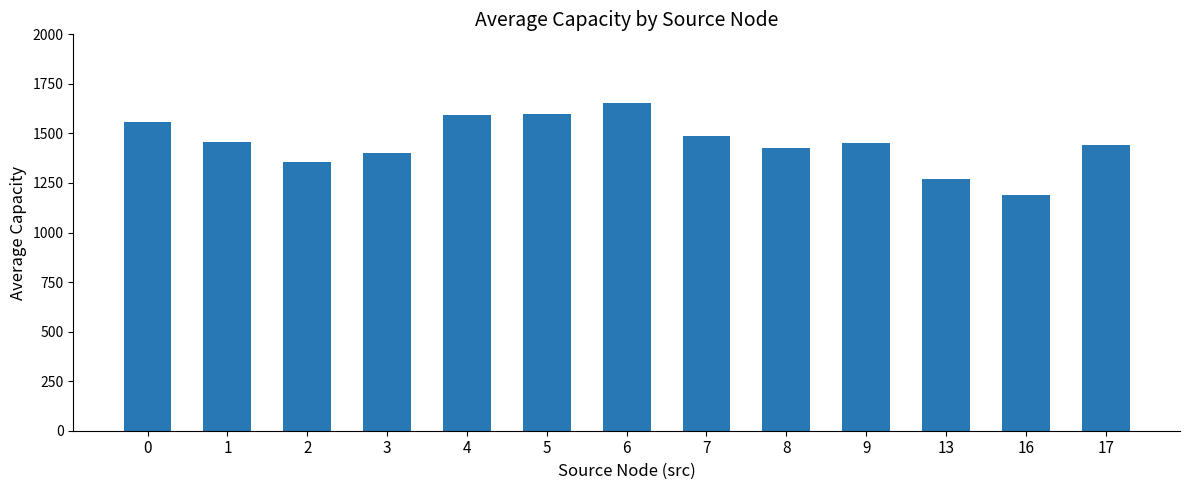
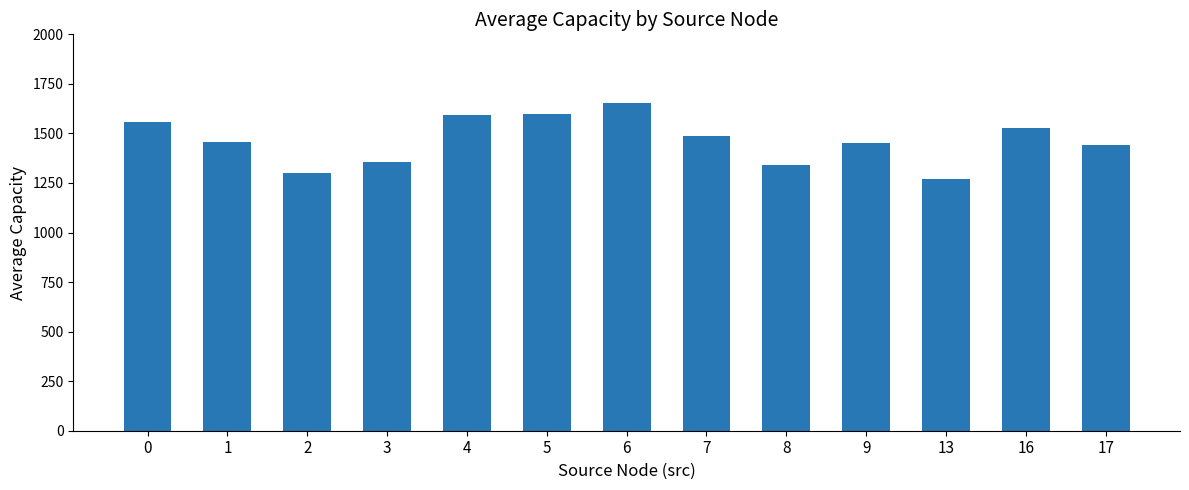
  {
    "0": 1560,
    "1": 1460,
-   "2": 1360,
-   "3": 1400,
+   "2": 1300,
+   "3": 1360,
    "4": 1590,
    "5": 1600,
    "6": 1650,
    "7": 1490,
-   "8": 1430,
+   "8": 1340,
    "9": 1450,
    "13": 1270,
-   "16": 1190,
+   "16": 1530,
    "17": 1440
  }
